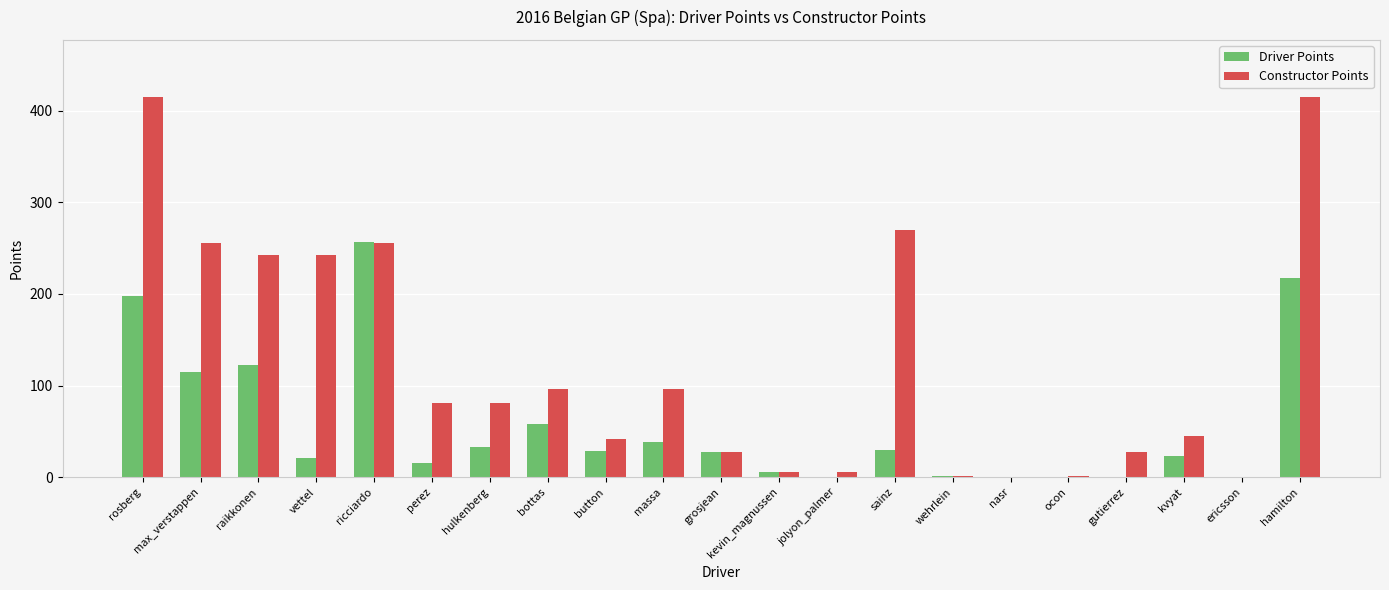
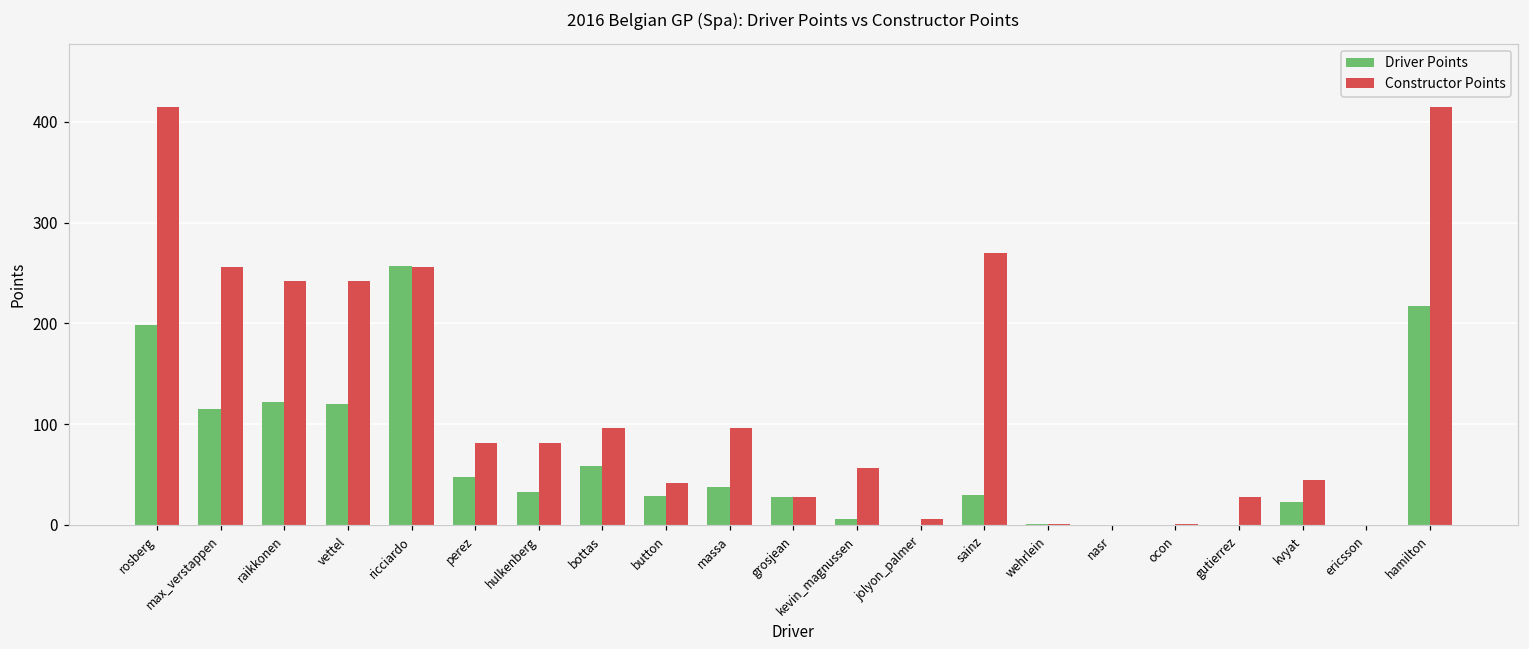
  {
    "Driver Points": {
      "rosberg": 200,
      "max_verstappen": 120,
      "raikkonen": 120,
-     "vettel": 20,
+     "vettel": 120,
      "ricciardo": 260,
-     "perez": 20,
+     "perez": 50,
      "hulkenberg": 30,
      "bottas": 60,
      "button": 30,
      "massa": 40,
      "grosjean": 30,
      "kevin_magnussen": 10,
      "jolyon_palmer": 0,
      "sainz": 30,
      "nasr": 0,
      "ocon": 0,
      "gutierrez": 0,
      "kvyat": 20,
      "ericsson": 0,
      "hamilton": 220
    },
    "Constructor Points": {
      "rosberg": 420,
      "max_verstappen": 260,
      "raikkonen": 240,
      "vettel": 240,
      "ricciardo": 260,
      "perez": 80,
      "hulkenberg": 80,
      "bottas": 100,
      "button": 40,
      "massa": 100,
      "grosjean": 30,
-     "kevin_magnussen": 10,
+     "kevin_magnussen": 60,
      "jolyon_palmer": 10,
      "sainz": 270,
      "nasr": 0,
      "gutierrez": 30,
      "kvyat": 50,
      "ericsson": 0,
      "hamilton": 420
    }
  }
